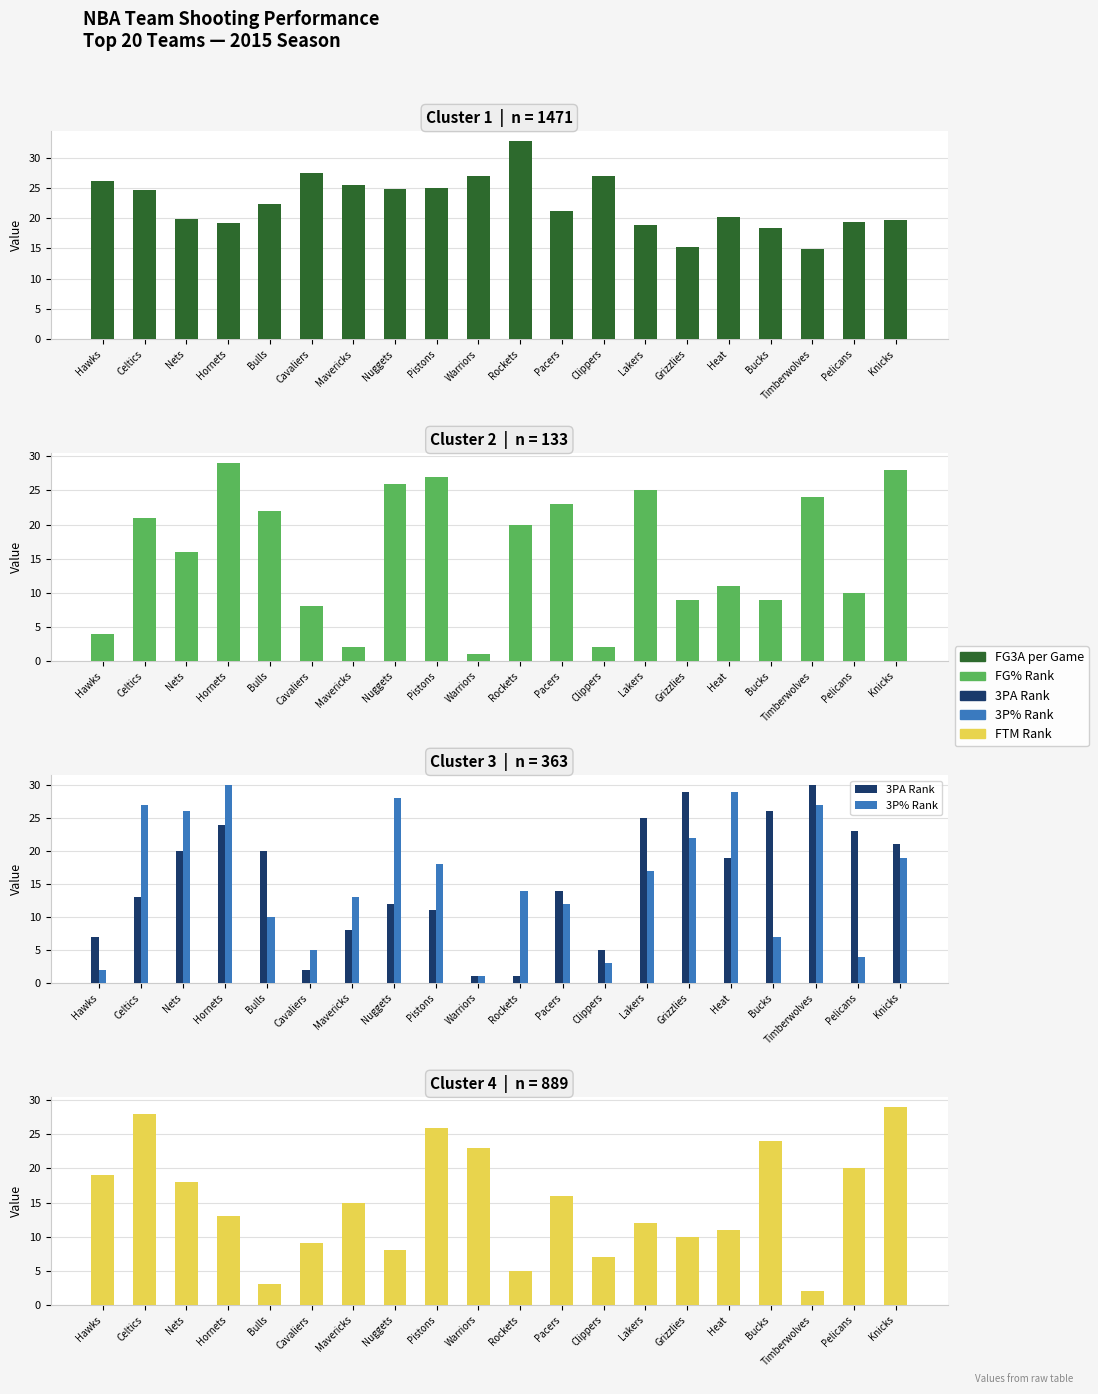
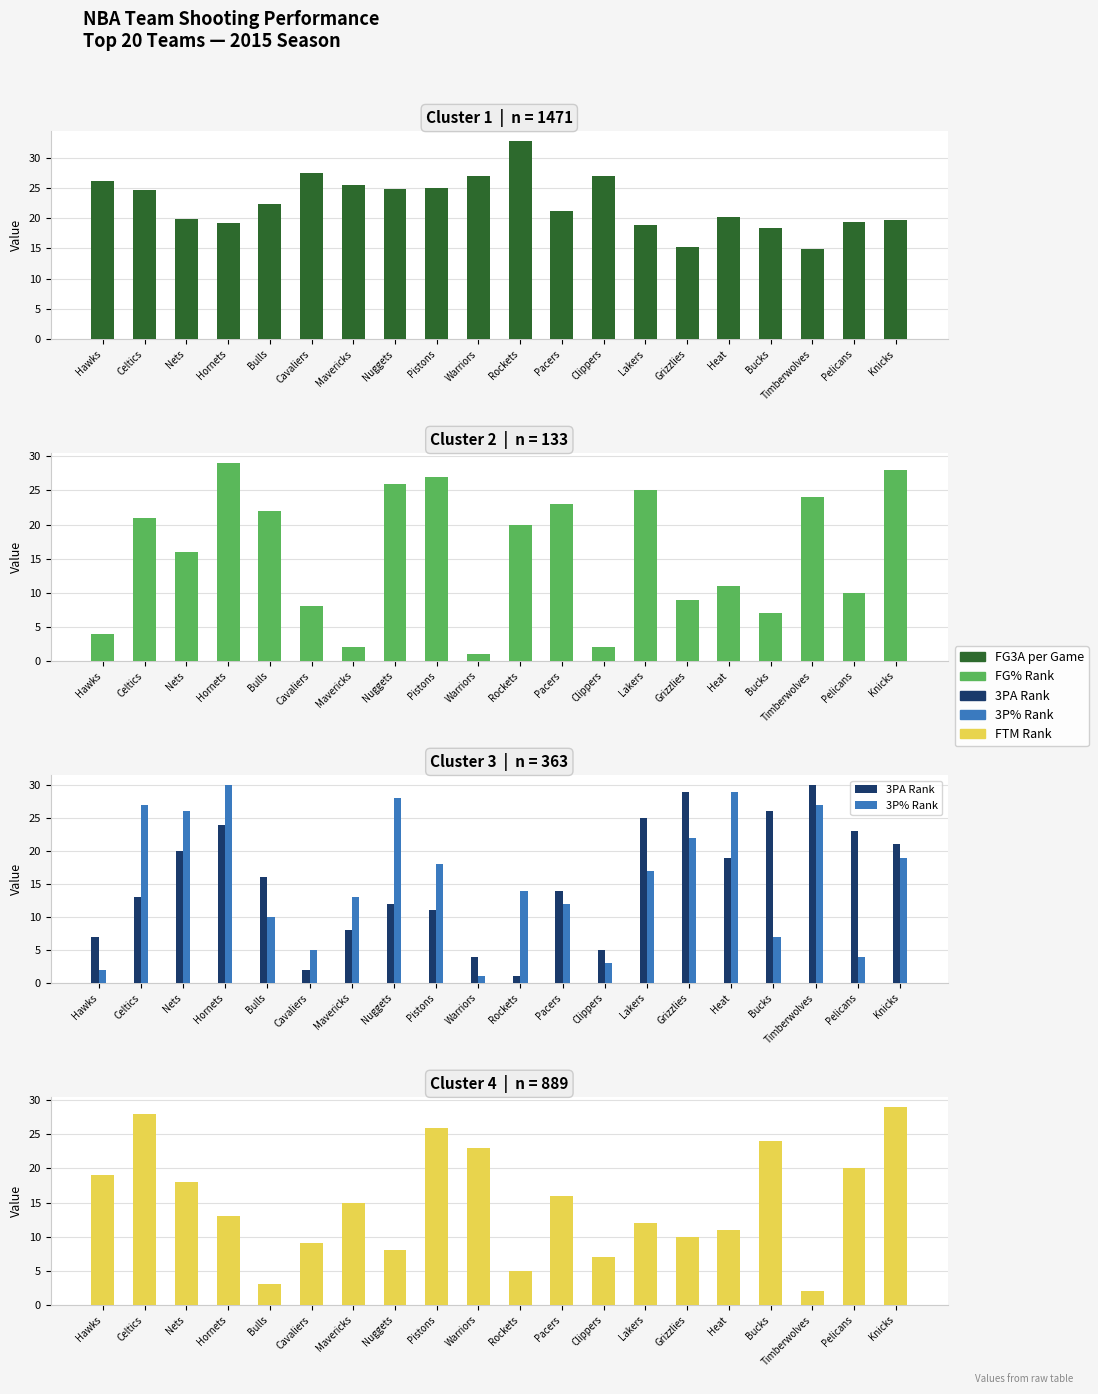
  {
    "Cluster 1 | n = 1471": {
      "Hawks": 26,
      "Celtics": 25,
      "Nets": 20,
      "Hornets": 19,
      "Bulls": 22,
      "Cavaliers": 28,
      "Mavericks": 25,
      "Nuggets": 25,
      "Pistons": 25,
      "Warriors": 27,
      "Rockets": 33,
      "Pacers": 21,
      "Clippers": 27,
      "Lakers": 19,
      "Grizzlies": 15,
      "Heat": 20,
      "Bucks": 18,
      "Timberwolves": 15,
      "Pelicans": 19,
      "Knicks": 20
    },
    "Cluster 2 | n = 133": {
      "Hawks": 4,
      "Celtics": 21,
      "Nets": 16,
      "Hornets": 29,
      "Bulls": 22,
      "Cavaliers": 8,
      "Mavericks": 2,
      "Nuggets": 26,
      "Pistons": 27,
      "Warriors": 1,
      "Rockets": 20,
      "Pacers": 23,
      "Clippers": 2,
      "Lakers": 25,
      "Grizzlies": 9,
      "Heat": 11,
-     "Bucks": 9,
+     "Bucks": 7,
      "Timberwolves": 24,
      "Pelicans": 10,
      "Knicks": 28
    },
    "Cluster 3 | n = 363": {
      "3PA Rank": {
        "Hawks": 7,
        "Celtics": 13,
        "Nets": 20,
        "Hornets": 24,
-       "Bulls": 20,
+       "Bulls": 16,
        "Cavaliers": 2,
        "Mavericks": 8,
        "Nuggets": 12,
        "Pistons": 11,
-       "Warriors": 1,
+       "Warriors": 4,
        "Rockets": 1,
        "Pacers": 14,
        "Clippers": 5,
        "Lakers": 25,
        "Grizzlies": 29,
        "Heat": 19,
        "Bucks": 26,
        "Timberwolves": 30,
        "Pelicans": 23,
        "Knicks": 21
      },
      "3P% Rank": {
        "Hawks": 2,
        "Celtics": 27,
        "Nets": 26,
        "Hornets": 30,
        "Bulls": 10,
        "Cavaliers": 5,
        "Mavericks": 13,
        "Nuggets": 28,
        "Pistons": 18,
        "Warriors": 1,
        "Rockets": 14,
        "Pacers": 12,
        "Clippers": 3,
        "Lakers": 17,
        "Grizzlies": 22,
        "Heat": 29,
        "Bucks": 7,
        "Timberwolves": 27,
        "Pelicans": 4,
        "Knicks": 19
      }
    },
    "Cluster 4 | n = 889": {
      "Hawks": 19,
      "Celtics": 28,
      "Nets": 18,
      "Hornets": 13,
      "Bulls": 3,
      "Cavaliers": 9,
      "Mavericks": 15,
      "Nuggets": 8,
      "Pistons": 26,
      "Warriors": 23,
      "Rockets": 5,
      "Pacers": 16,
      "Clippers": 7,
      "Lakers": 12,
      "Grizzlies": 10,
      "Heat": 11,
      "Bucks": 24,
      "Timberwolves": 2,
      "Pelicans": 20,
      "Knicks": 29
    }
  }
